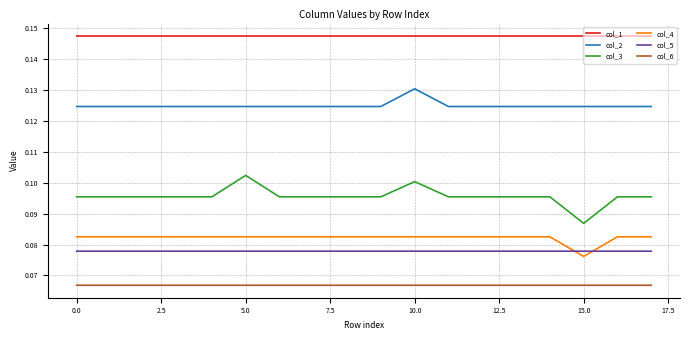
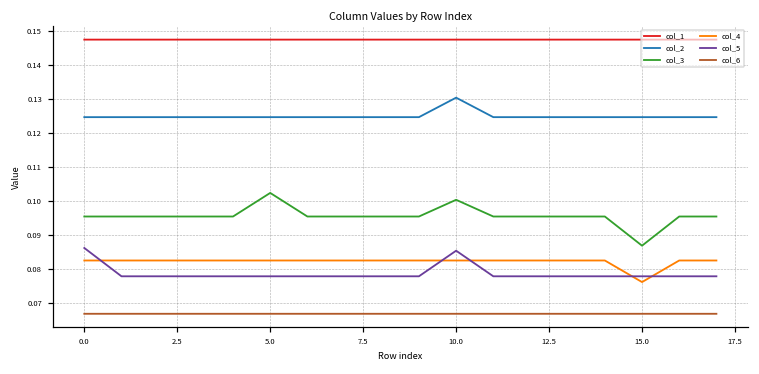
  {
    "col_1": {
      "0.0": 0.148,
      "5.0": 0.148,
      "10.0": 0.148
    },
    "col_2": {
      "0.0": 0.125,
      "5.0": 0.125,
      "10.0": 0.130,
      "15.0": 0.125
    },
    "col_3": {
      "0.0": 0.095,
      "5.0": 0.102,
      "10.0": 0.100,
      "15.0": 0.087
    },
    "col_4": {
      "0.0": 0.083,
      "5.0": 0.083,
      "10.0": 0.083,
      "15.0": 0.076
    },
    "col_5": {
-     "0.0": 0.078,
+     "0.0": 0.086,
      "5.0": 0.078,
-     "10.0": 0.078,
+     "10.0": 0.085,
      "15.0": 0.078
    },
    "col_6": {
      "0.0": 0.067,
      "5.0": 0.067,
      "10.0": 0.067,
      "15.0": 0.067
    }
  }
